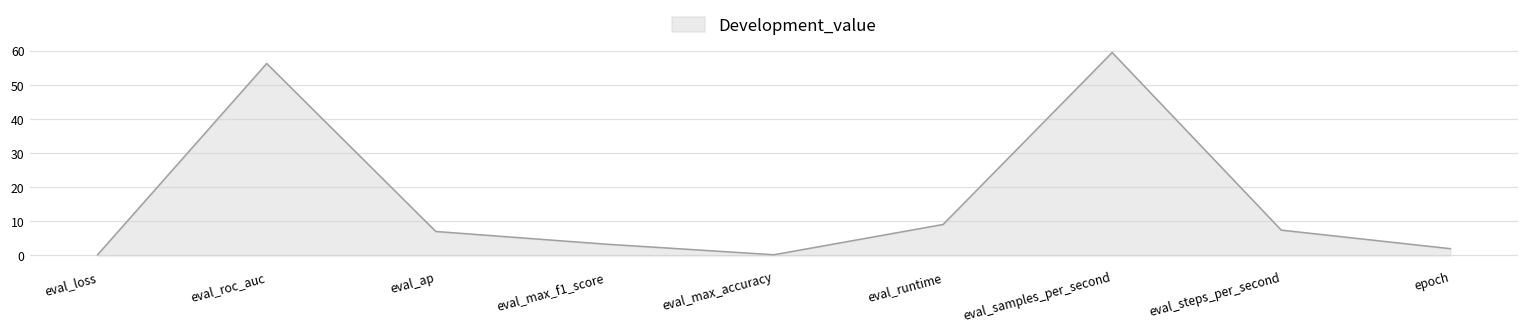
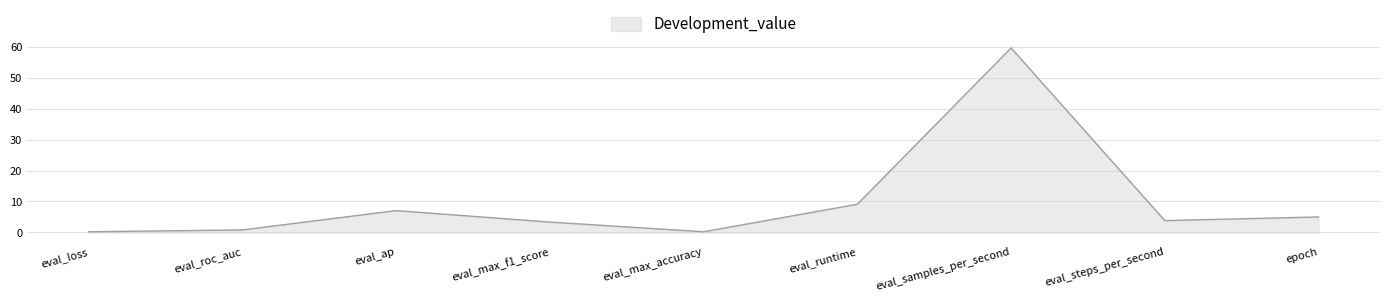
  {
    "eval_loss": 0,
-   "eval_roc_auc": 56,
+   "eval_roc_auc": 1,
    "eval_ap": 7,
    "eval_max_f1_score": 3,
    "eval_max_accuracy": 0,
    "eval_runtime": 9,
    "eval_samples_per_second": 60,
-   "eval_steps_per_second": 7,
-   "epoch": 2
+   "eval_steps_per_second": 4,
+   "epoch": 5
  }
